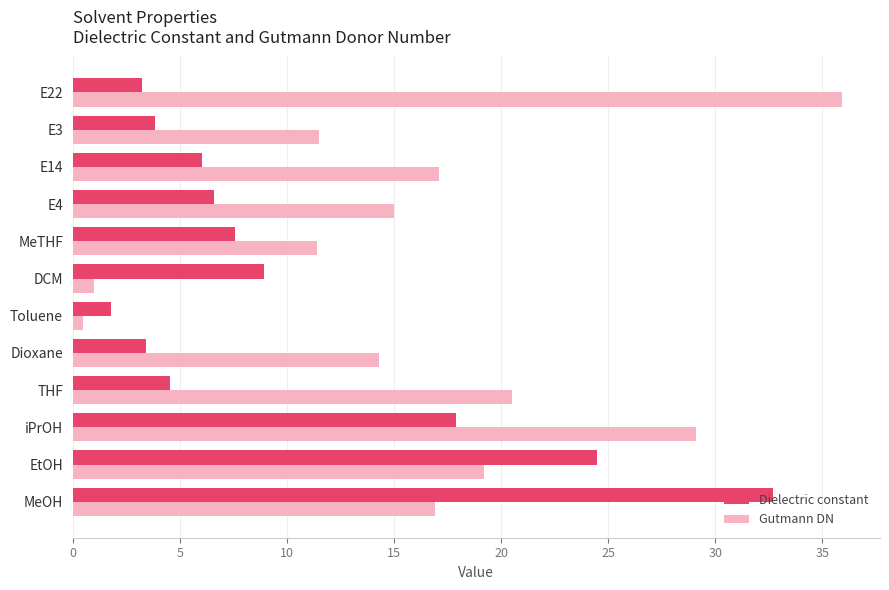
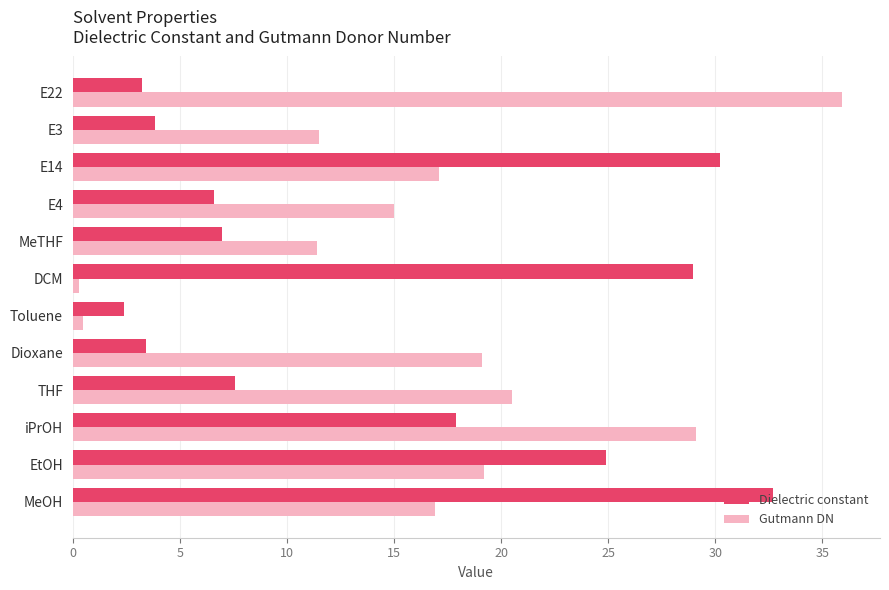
  {
    "Dielectric constant": {
      "E22": 3.2,
      "E3": 3.9,
-     "E14": 6.0,
+     "E14": 30.2,
      "E4": 6.6,
-     "MeTHF": 7.6,
-     "DCM": 8.9,
-     "Toluene": 1.8,
+     "MeTHF": 7.0,
+     "DCM": 29.0,
+     "Toluene": 2.4,
      "Dioxane": 3.4,
-     "THF": 4.5,
+     "THF": 7.6,
      "iPrOH": 17.9,
-     "EtOH": 24.5,
+     "EtOH": 24.9,
      "MeOH": 32.7
    },
    "Gutmann DN": {
      "E22": 35.9,
      "E3": 11.5,
      "E14": 17.1,
      "E4": 15.0,
      "MeTHF": 11.4,
-     "DCM": 1.0,
+     "DCM": 0.3,
      "Toluene": 0.5,
-     "Dioxane": 14.3,
+     "Dioxane": 19.1,
      "THF": 20.5,
      "iPrOH": 29.1,
      "EtOH": 19.2,
      "MeOH": 16.9
    }
  }
